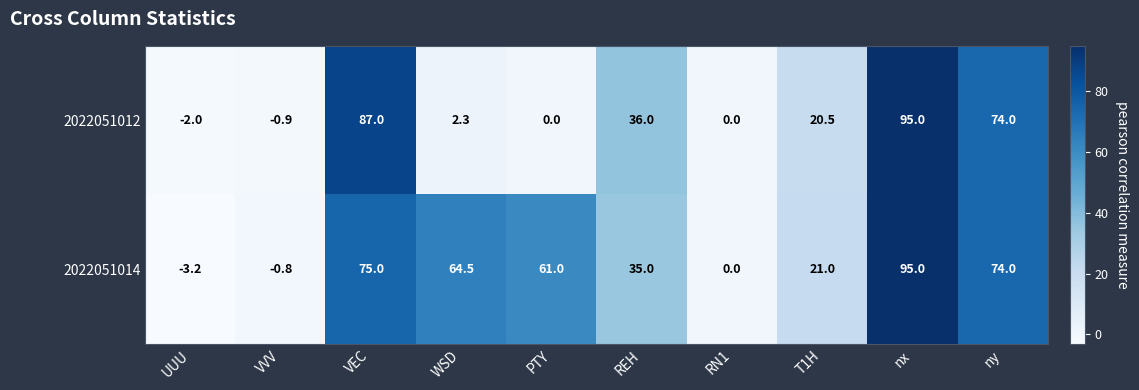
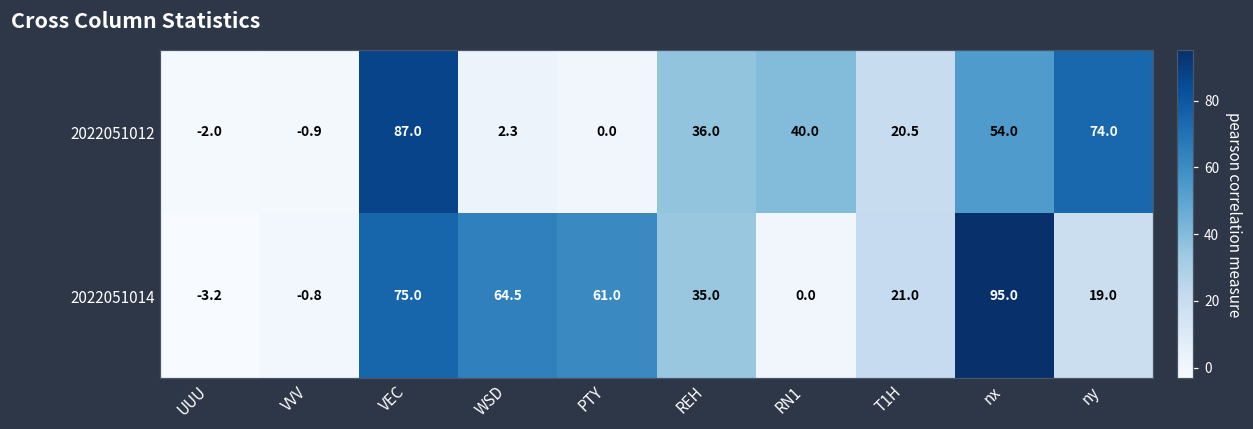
  {
    "2022051012": {
      "UUU": -2.0,
      "VVV": -0.9,
      "VEC": 87.0,
      "WSD": 2.3,
      "PTY": 0.0,
      "REH": 36.0,
-     "RN1": 0.0,
+     "RN1": 40.0,
      "T1H": 20.5,
-     "nx": 95.0,
+     "nx": 54.0,
      "ny": 74.0
    },
    "2022051014": {
      "UUU": -3.2,
      "VVV": -0.8,
      "VEC": 75.0,
      "WSD": 64.5,
      "PTY": 61.0,
      "REH": 35.0,
      "RN1": 0.0,
      "T1H": 21.0,
      "nx": 95.0,
-     "ny": 74.0
+     "ny": 19.0
    }
  }
